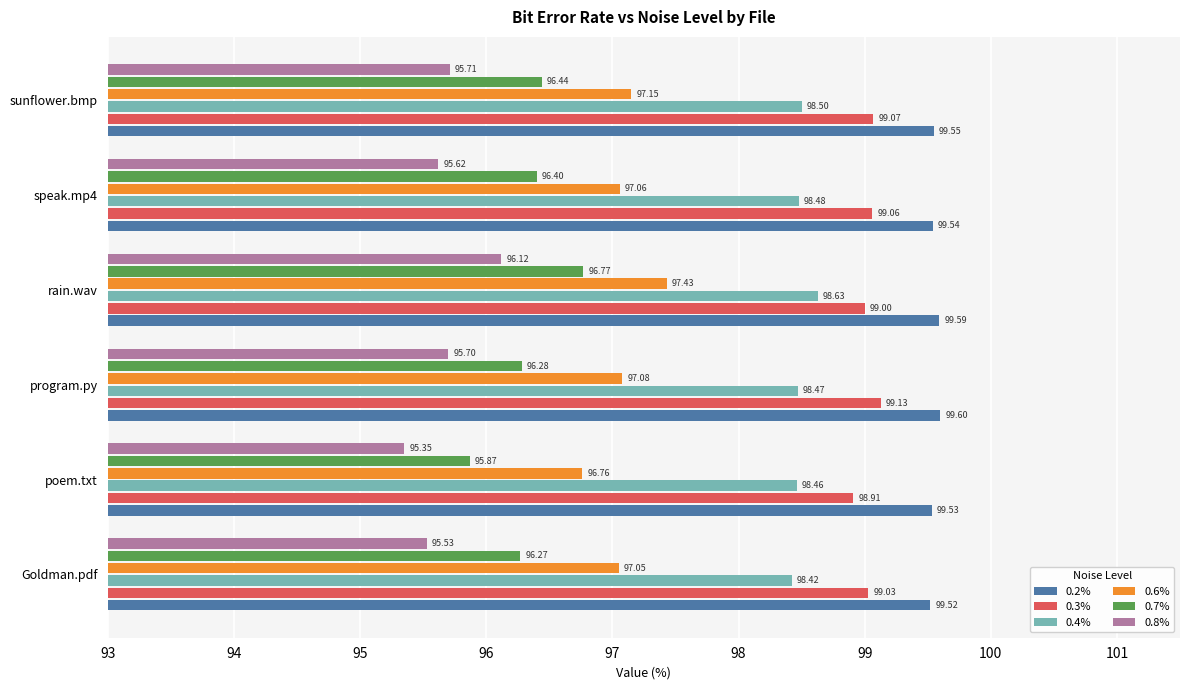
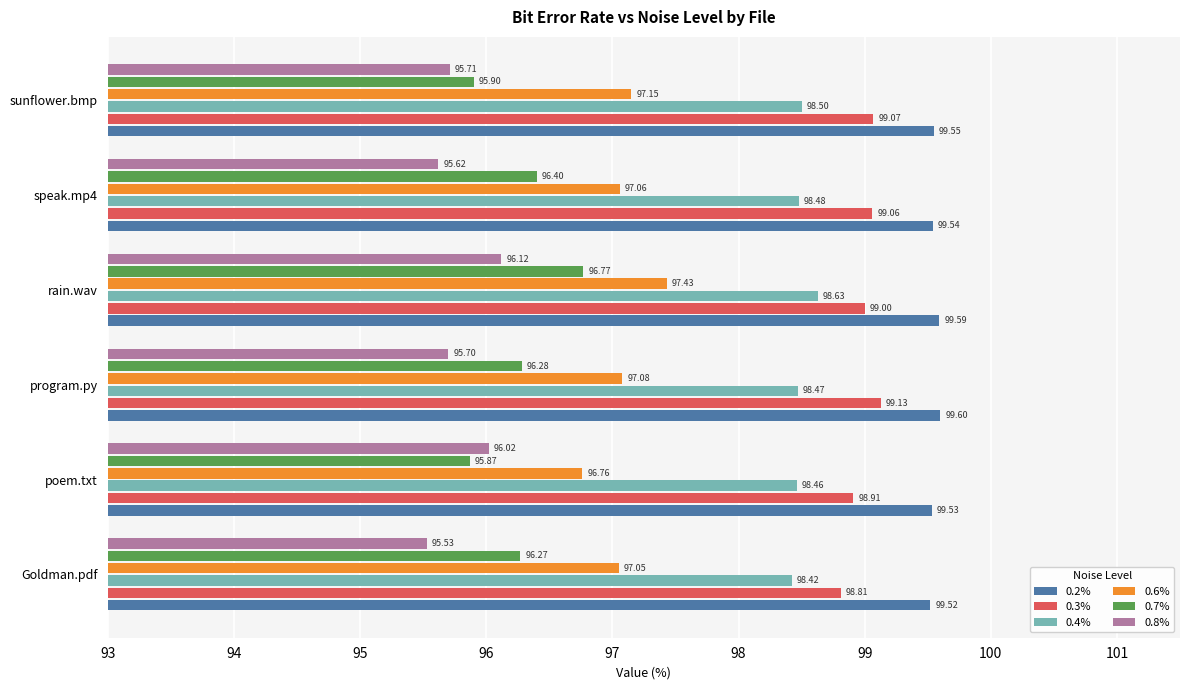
  {
    "0.2%": {
      "sunflower.bmp": 99.55,
      "speak.mp4": 99.54,
      "rain.wav": 99.59,
      "program.py": 99.60,
      "poem.txt": 99.53,
      "Goldman.pdf": 99.52
    },
    "0.3%": {
      "sunflower.bmp": 99.07,
      "speak.mp4": 99.06,
      "rain.wav": 99.00,
      "program.py": 99.13,
      "poem.txt": 98.91,
-     "Goldman.pdf": 99.03
+     "Goldman.pdf": 98.81
    },
    "0.4%": {
      "sunflower.bmp": 98.50,
      "speak.mp4": 98.48,
      "rain.wav": 98.63,
      "program.py": 98.47,
      "poem.txt": 98.46,
      "Goldman.pdf": 98.42
    },
    "0.6%": {
      "sunflower.bmp": 97.15,
      "speak.mp4": 97.06,
      "rain.wav": 97.43,
      "program.py": 97.08,
      "poem.txt": 96.76,
      "Goldman.pdf": 97.05
    },
    "0.7%": {
-     "sunflower.bmp": 96.44,
+     "sunflower.bmp": 95.90,
      "speak.mp4": 96.40,
      "rain.wav": 96.77,
      "program.py": 96.28,
      "poem.txt": 95.87,
      "Goldman.pdf": 96.27
    },
    "0.8%": {
      "sunflower.bmp": 95.71,
      "speak.mp4": 95.62,
      "rain.wav": 96.12,
      "program.py": 95.70,
-     "poem.txt": 95.35,
+     "poem.txt": 96.02,
      "Goldman.pdf": 95.53
    }
  }
